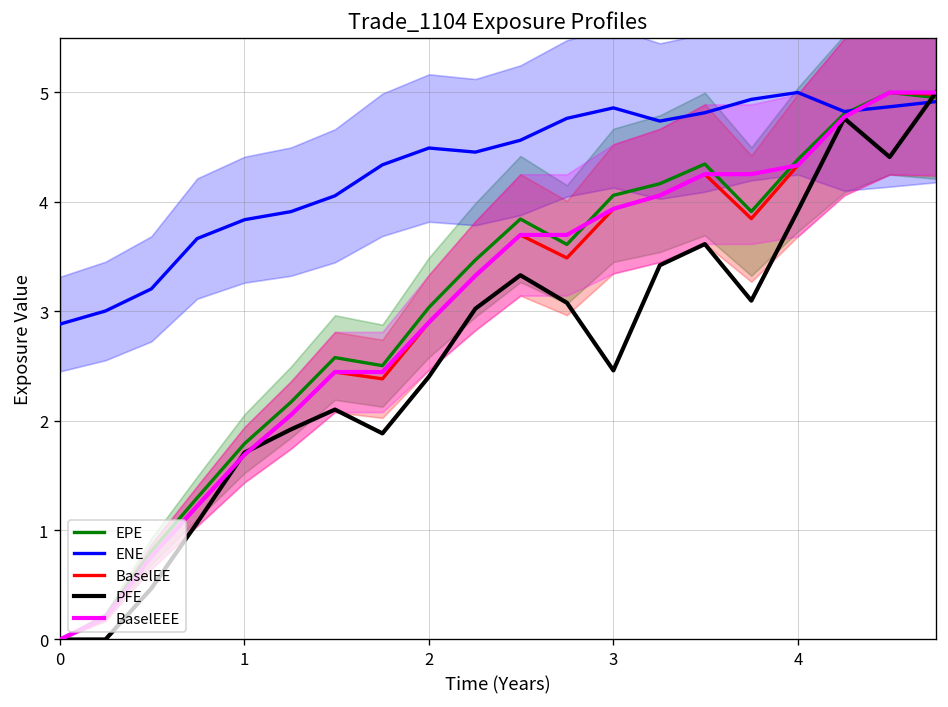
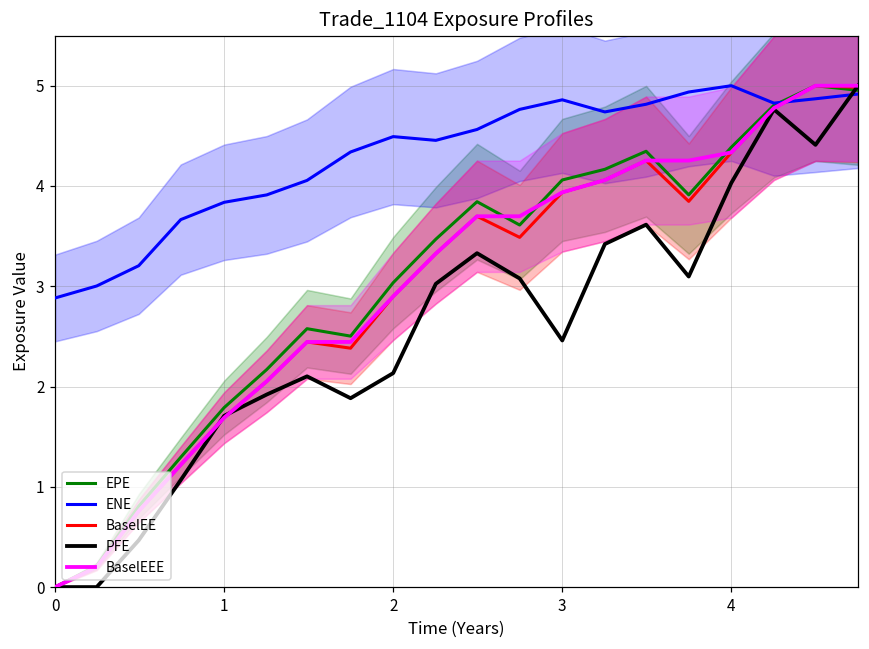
  {
    "PFE": {
-     "2": 2.4,
+     "2": 2.1,
      "3": 2.5,
-     "4": 3.9
+     "4": 4.0
    }
  }
